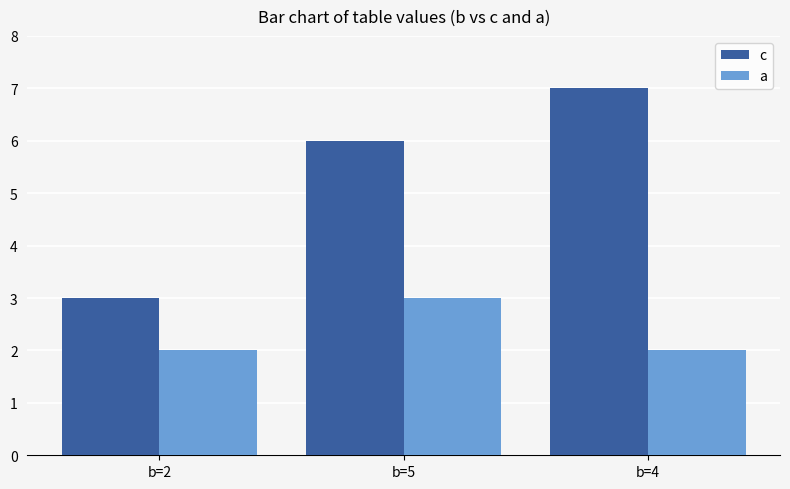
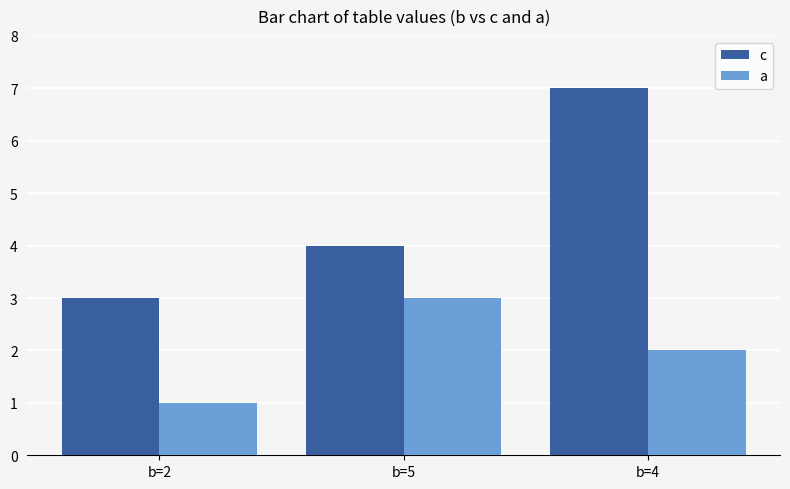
  {
    "c": {
      "b=2": 3,
-     "b=5": 6,
+     "b=5": 4,
      "b=4": 7
    },
    "a": {
-     "b=2": 2,
+     "b=2": 1,
      "b=5": 3,
      "b=4": 2
    }
  }
